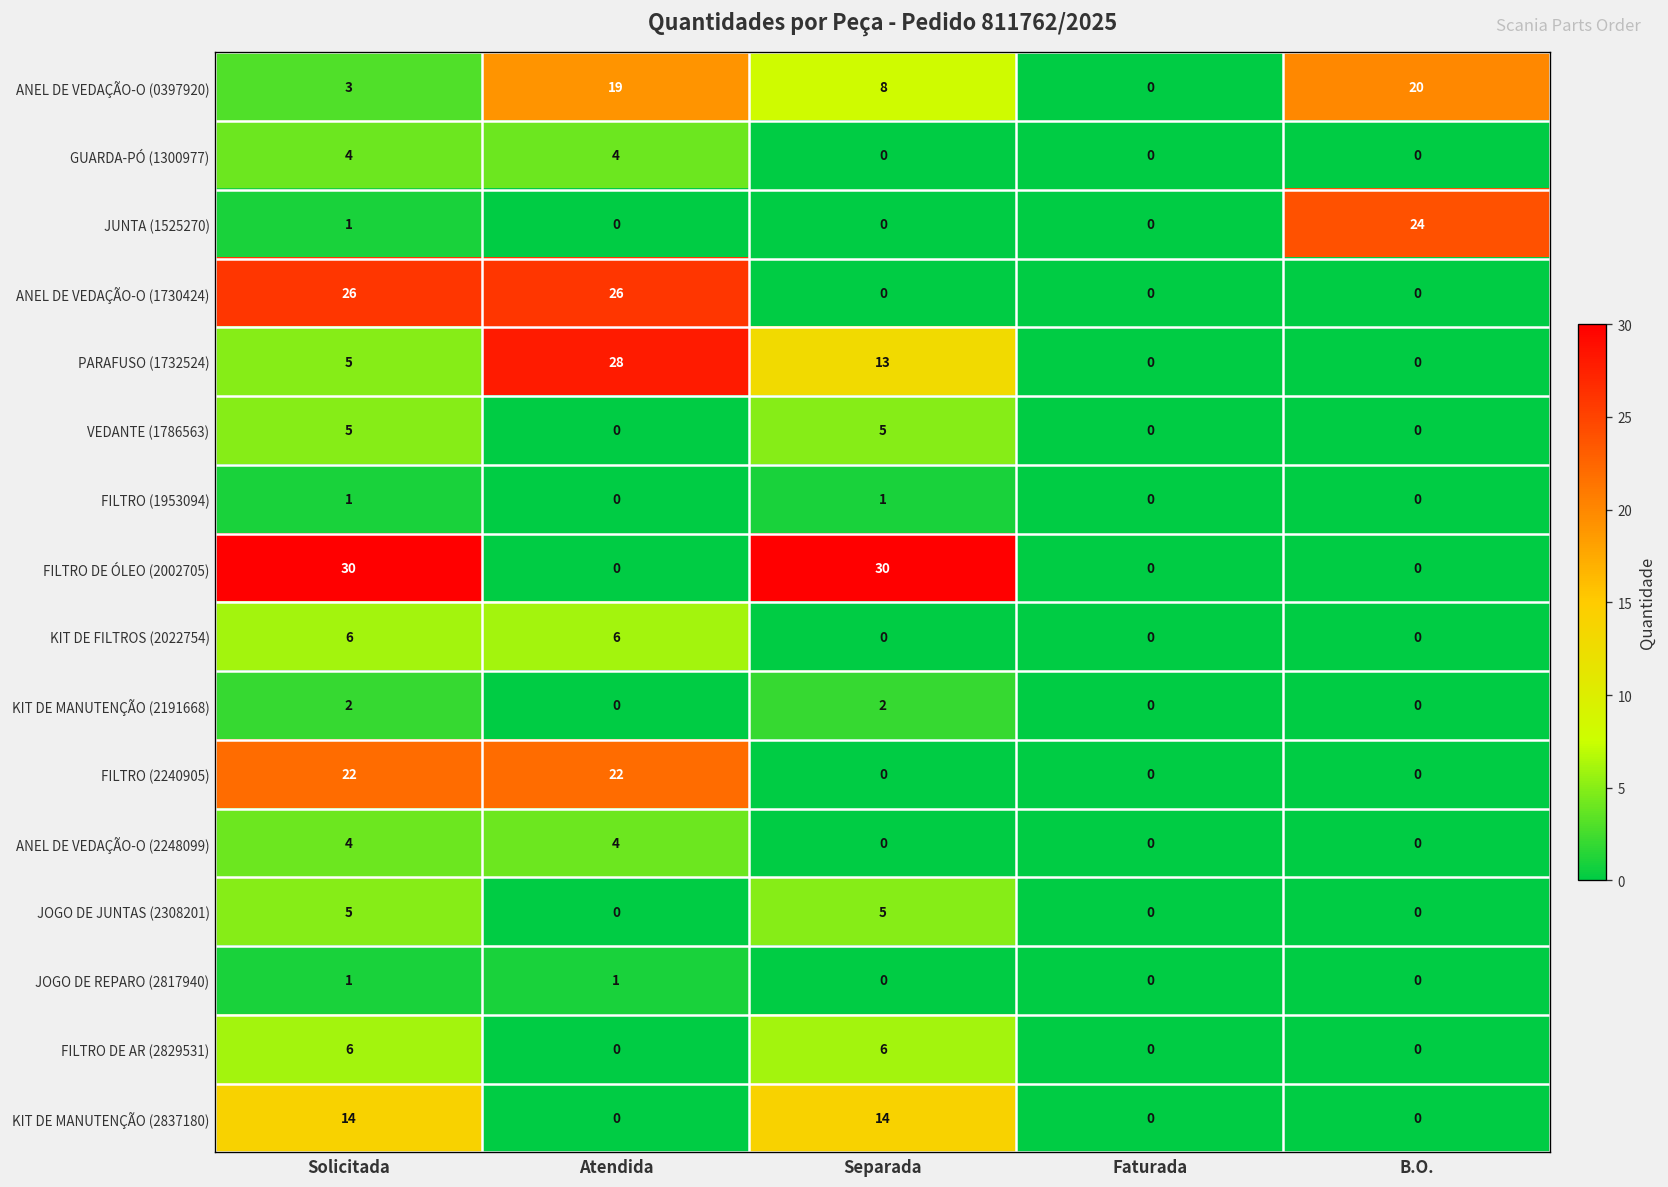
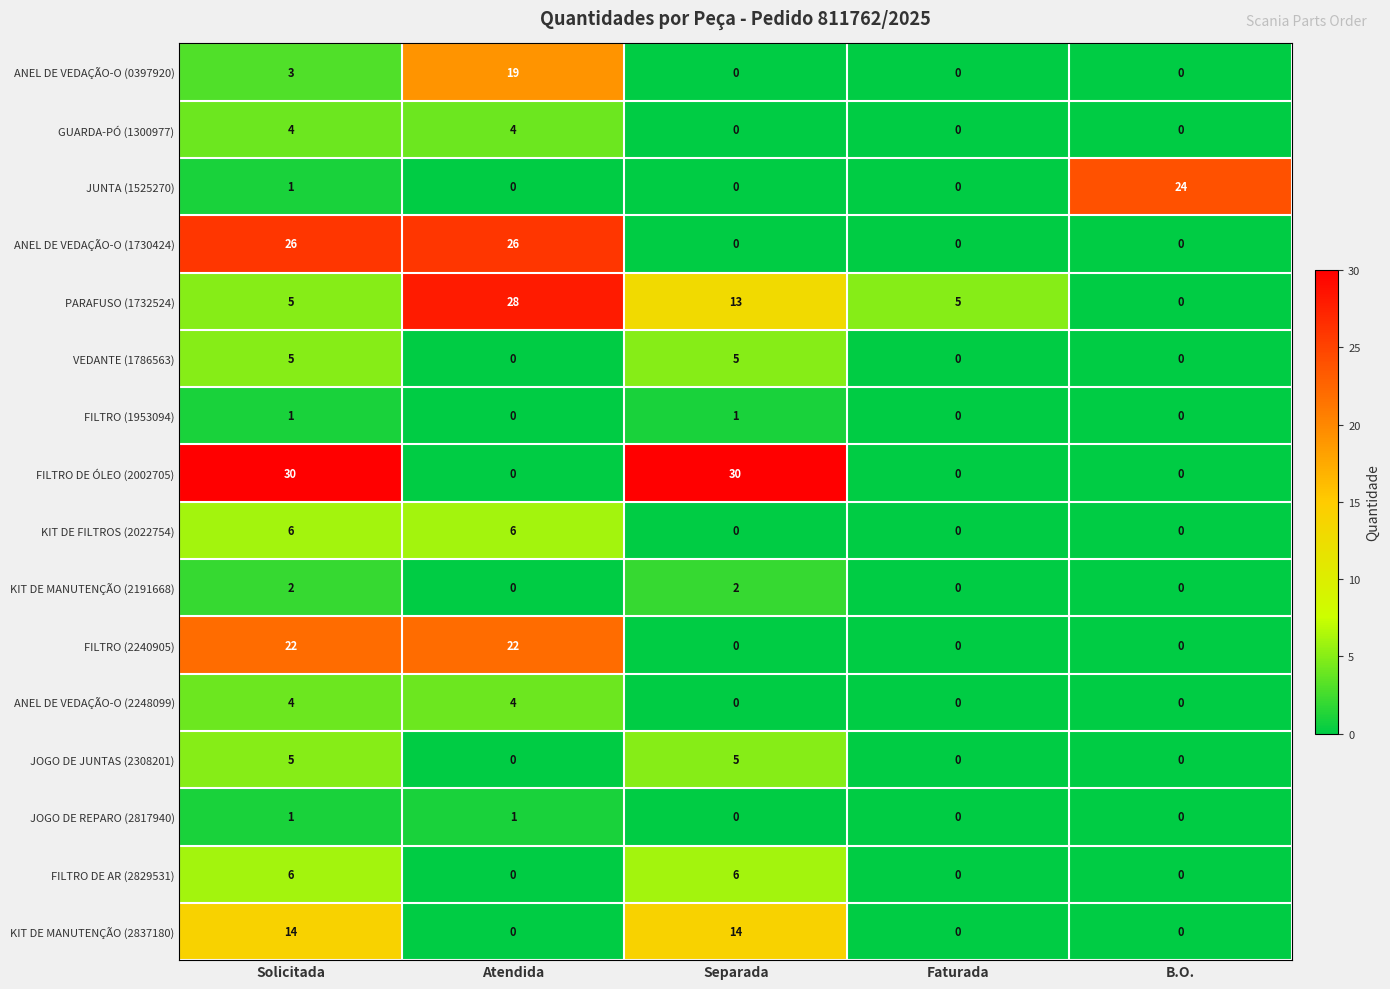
  {
    "ANEL DE VEDAÇÃO-O (0397920)": {
      "Solicitada": 3,
      "Atendida": 19,
-     "Separada": 8,
+     "Separada": 0,
      "Faturada": 0,
-     "B.O.": 20
+     "B.O.": 0
    },
    "GUARDA-PÓ (1300977)": {
      "Solicitada": 4,
      "Atendida": 4,
      "Separada": 0,
      "Faturada": 0,
      "B.O.": 0
    },
    "JUNTA (1525270)": {
      "Solicitada": 1,
      "Atendida": 0,
      "Separada": 0,
      "Faturada": 0,
      "B.O.": 24
    },
    "ANEL DE VEDAÇÃO-O (1730424)": {
      "Solicitada": 26,
      "Atendida": 26,
      "Separada": 0,
      "Faturada": 0,
      "B.O.": 0
    },
    "PARAFUSO (1732524)": {
      "Solicitada": 5,
      "Atendida": 28,
      "Separada": 13,
-     "Faturada": 0,
+     "Faturada": 5,
      "B.O.": 0
    },
    "VEDANTE (1786563)": {
      "Solicitada": 5,
      "Atendida": 0,
      "Separada": 5,
      "Faturada": 0,
      "B.O.": 0
    },
    "FILTRO (1953094)": {
      "Solicitada": 1,
      "Atendida": 0,
      "Separada": 1,
      "Faturada": 0,
      "B.O.": 0
    },
    "FILTRO DE ÓLEO (2002705)": {
      "Solicitada": 30,
      "Atendida": 0,
      "Separada": 30,
      "Faturada": 0,
      "B.O.": 0
    },
    "KIT DE FILTROS (2022754)": {
      "Solicitada": 6,
      "Atendida": 6,
      "Separada": 0,
      "Faturada": 0,
      "B.O.": 0
    },
    "KIT DE MANUTENÇÃO (2191668)": {
      "Solicitada": 2,
      "Atendida": 0,
      "Separada": 2,
      "Faturada": 0,
      "B.O.": 0
    },
    "FILTRO (2240905)": {
      "Solicitada": 22,
      "Atendida": 22,
      "Separada": 0,
      "Faturada": 0,
      "B.O.": 0
    },
    "ANEL DE VEDAÇÃO-O (2248099)": {
      "Solicitada": 4,
      "Atendida": 4,
      "Separada": 0,
      "Faturada": 0,
      "B.O.": 0
    },
    "JOGO DE JUNTAS (2308201)": {
      "Solicitada": 5,
      "Atendida": 0,
      "Separada": 5,
      "Faturada": 0,
      "B.O.": 0
    },
    "JOGO DE REPARO (2817940)": {
      "Solicitada": 1,
      "Atendida": 1,
      "Separada": 0,
      "Faturada": 0,
      "B.O.": 0
    },
    "FILTRO DE AR (2829531)": {
      "Solicitada": 6,
      "Atendida": 0,
      "Separada": 6,
      "Faturada": 0,
      "B.O.": 0
    },
    "KIT DE MANUTENÇÃO (2837180)": {
      "Solicitada": 14,
      "Atendida": 0,
      "Separada": 14,
      "Faturada": 0,
      "B.O.": 0
    }
  }
